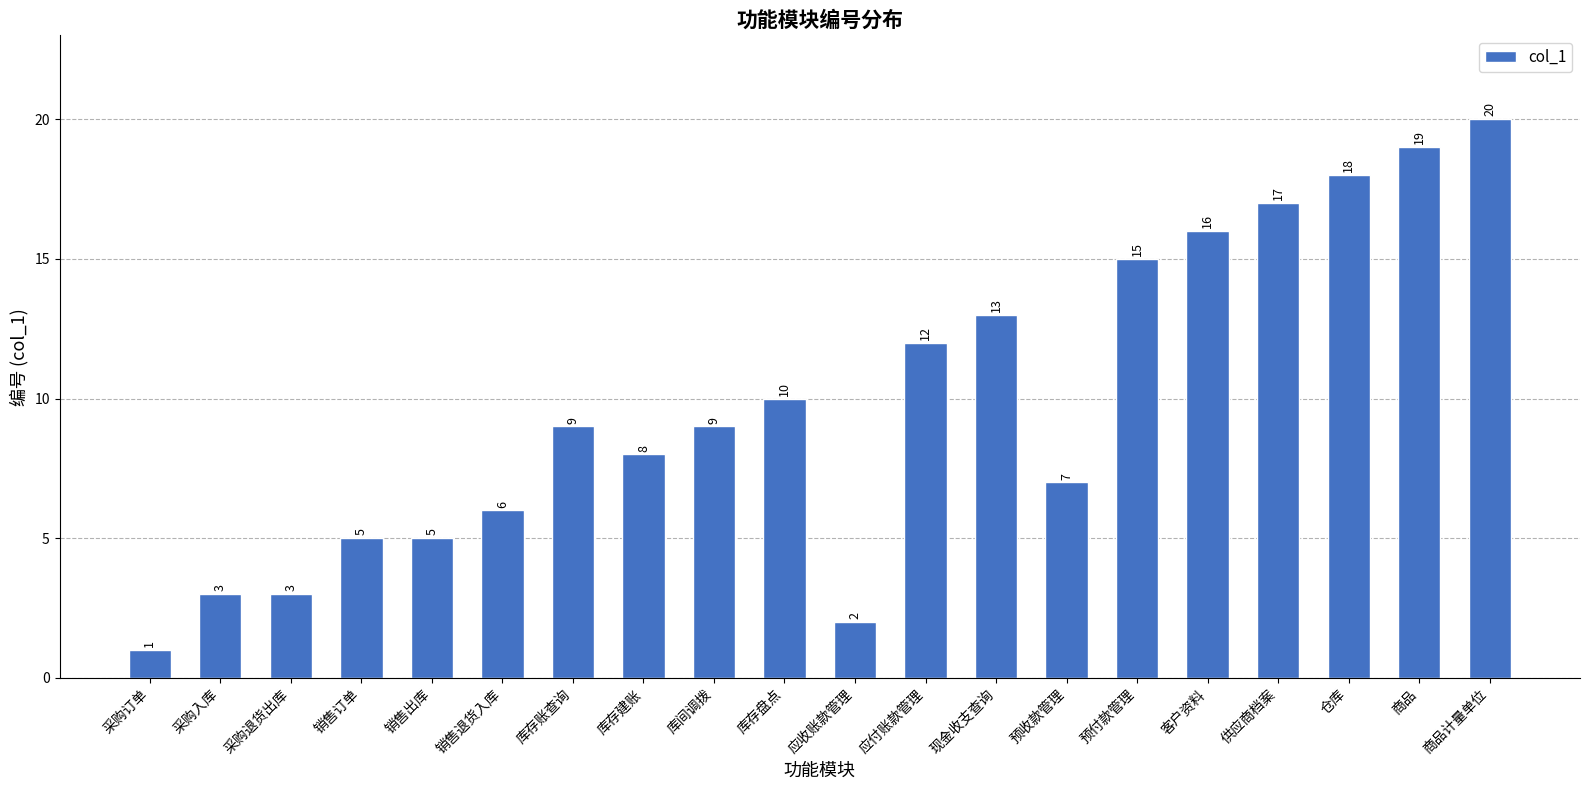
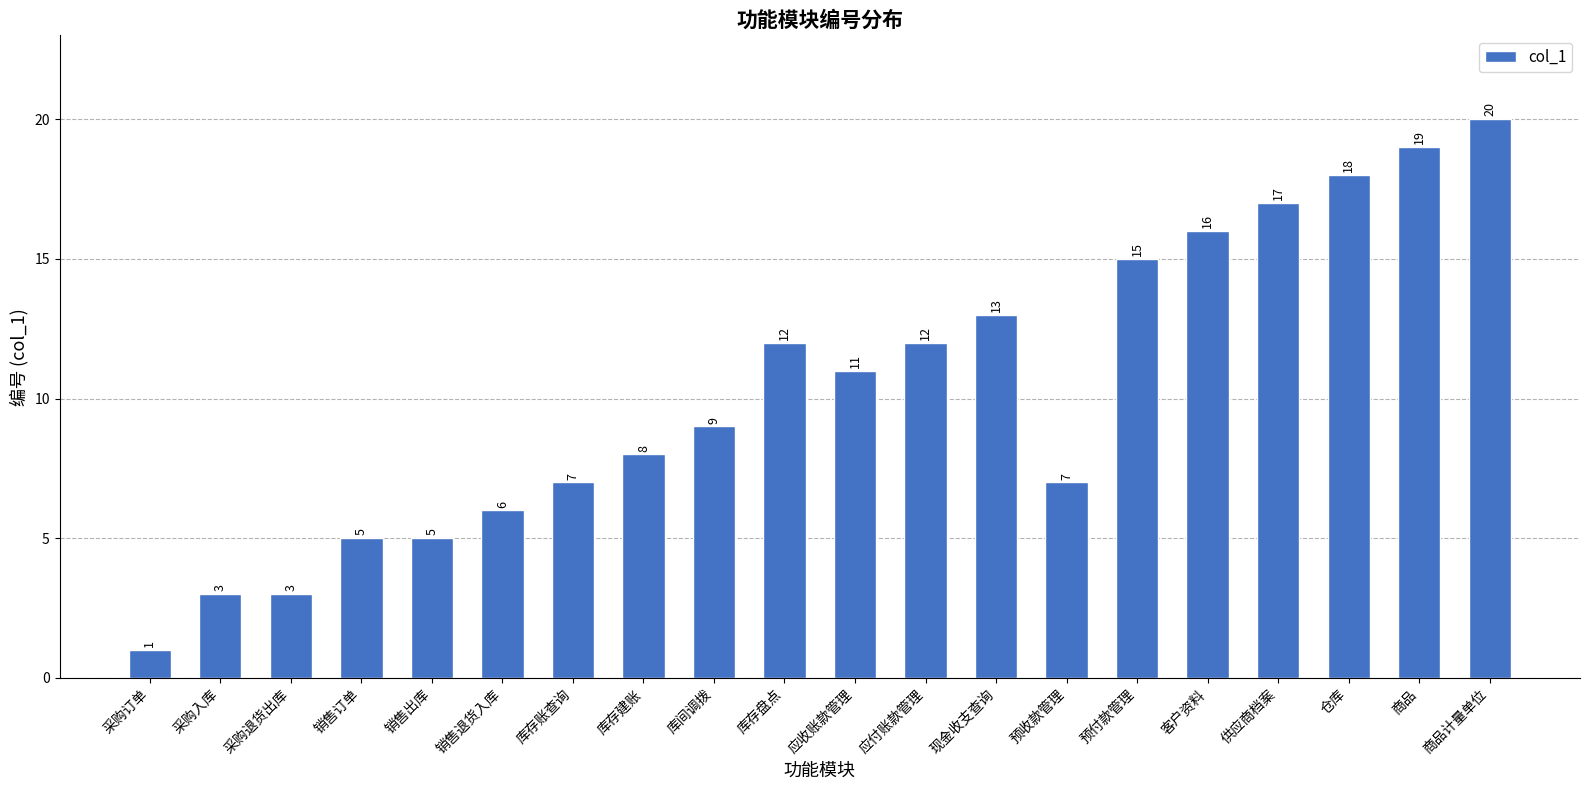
  {
    "采购订单": 1,
    "采购入库": 3,
    "采购退货出库": 3,
    "销售订单": 5,
    "销售出库": 5,
    "销售退货入库": 6,
-   "库存账查询": 9,
+   "库存账查询": 7,
    "库存建账": 8,
    "库间调拨": 9,
-   "库存盘点": 10,
-   "应收账款管理": 2,
+   "库存盘点": 12,
+   "应收账款管理": 11,
    "应付账款管理": 12,
    "现金收支查询": 13,
    "预收款管理": 7,
    "预付款管理": 15,
    "客户资料": 16,
    "供应商档案": 17,
    "仓库": 18,
    "商品": 19,
    "商品计量单位": 20
  }
